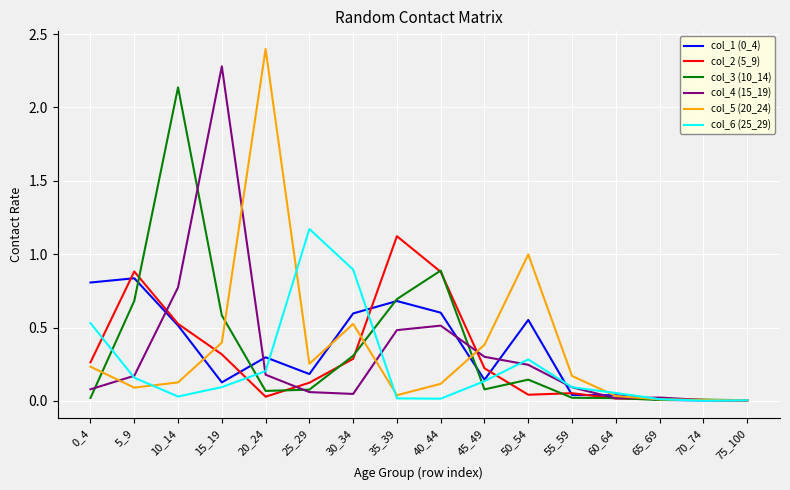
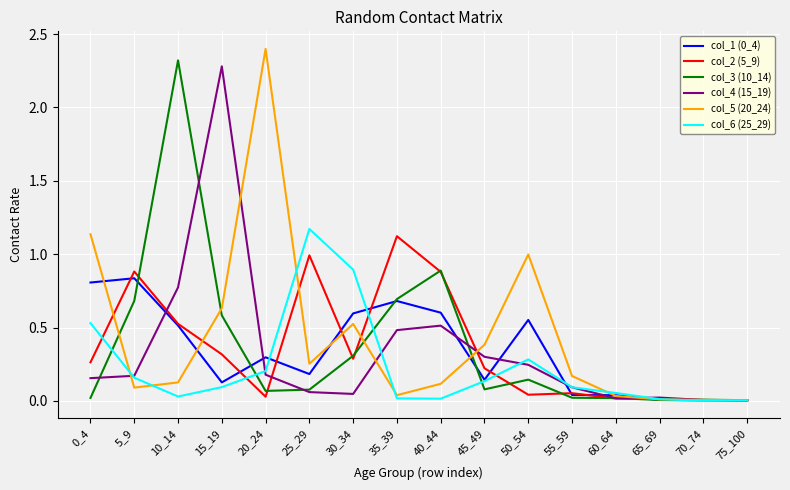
  {
    "col_1 (0_4)": {
      "0_4": 0.81,
      "5_9": 0.84,
      "15_19": 0.13,
      "20_24": 0.30,
      "25_29": 0.18,
      "30_34": 0.60,
      "40_44": 0.60,
      "50_54": 0.55
    },
    "col_2 (5_9)": {
      "0_4": 0.26,
      "5_9": 0.88,
      "15_19": 0.32,
      "20_24": 0.03,
-     "25_29": 0.12,
+     "25_29": 0.99,
      "30_34": 0.29,
      "35_39": 1.12,
      "45_49": 0.22,
      "50_54": 0.04
    },
    "col_3 (10_14)": {
      "0_4": 0.02,
      "5_9": 0.68,
-     "10_14": 2.14,
+     "10_14": 2.32,
      "15_19": 0.58,
      "20_24": 0.07,
      "30_34": 0.31,
      "45_49": 0.08,
      "50_54": 0.14,
      "55_59": 0.02
    },
    "col_4 (15_19)": {
-     "0_4": 0.08,
+     "0_4": 0.15,
      "10_14": 0.77,
      "15_19": 2.28,
      "20_24": 0.18,
      "30_34": 0.05,
      "35_39": 0.48,
      "40_44": 0.51,
      "45_49": 0.30,
      "50_54": 0.25
    },
    "col_5 (20_24)": {
-     "0_4": 0.23,
+     "0_4": 1.14,
      "5_9": 0.09,
      "10_14": 0.13,
-     "15_19": 0.40,
+     "15_19": 0.63,
      "20_24": 2.40,
      "25_29": 0.25,
      "30_34": 0.52,
      "35_39": 0.04,
      "40_44": 0.12,
      "45_49": 0.38,
      "50_54": 1.00,
      "55_59": 0.17
    },
    "col_6 (25_29)": {
      "0_4": 0.53,
      "10_14": 0.03,
      "15_19": 0.09,
      "20_24": 0.20,
      "25_29": 1.17,
      "30_34": 0.89,
      "35_39": 0.02,
      "40_44": 0.01,
      "50_54": 0.28
    }
  }
